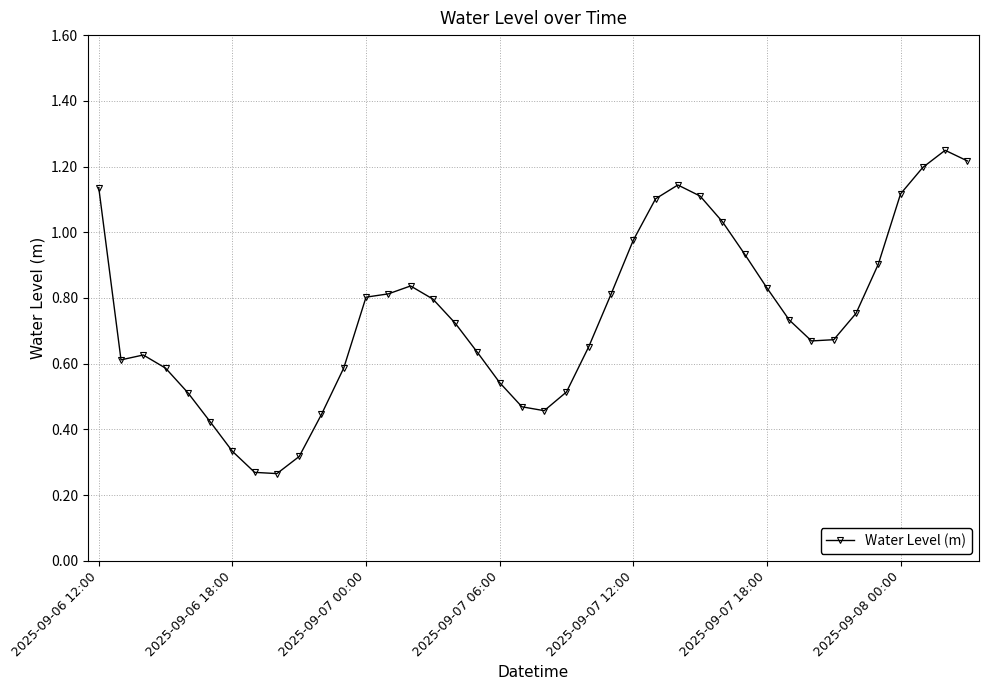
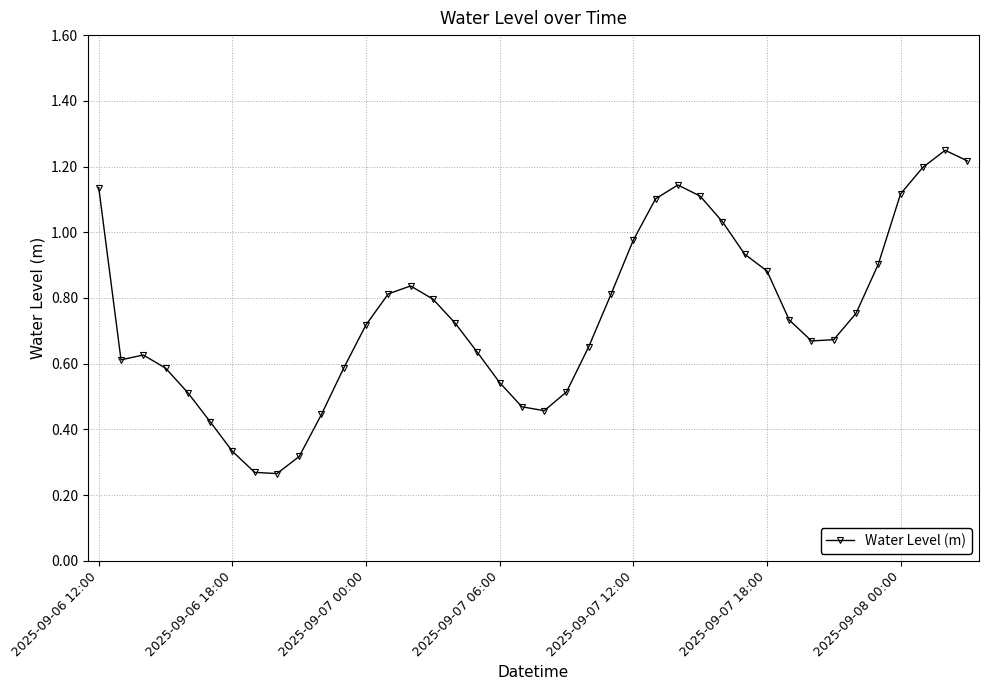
  {
    "2025-09-06 12:00": 1.14,
    "2025-09-06 18:00": 0.33,
-   "2025-09-07 00:00": 0.80,
+   "2025-09-07 00:00": 0.72,
    "2025-09-07 06:00": 0.54,
    "2025-09-07 12:00": 0.98,
-   "2025-09-07 18:00": 0.83,
+   "2025-09-07 18:00": 0.88,
    "2025-09-08 00:00": 1.12
  }
